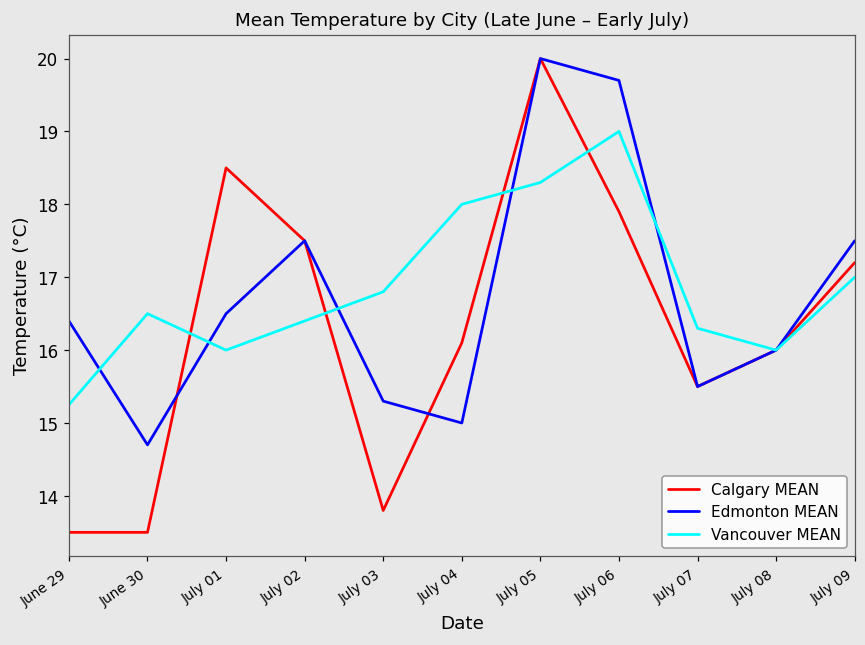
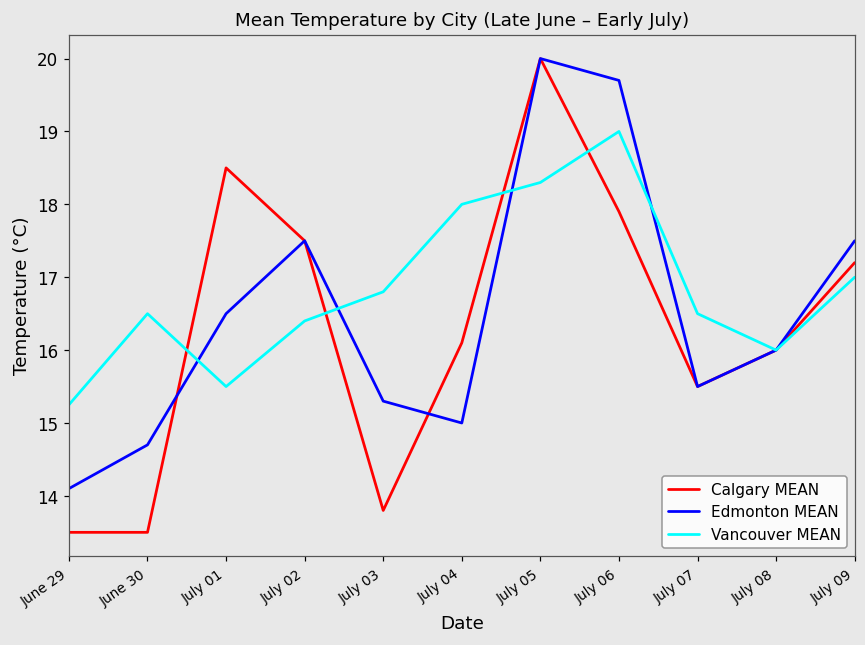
  {
    "Calgary MEAN": {
      "June 29": 13.5,
      "June 30": 13.5,
      "July 01": 18.5,
      "July 03": 13.8,
      "July 04": 16.1,
      "July 06": 17.9,
      "July 09": 17.2
    },
    "Edmonton MEAN": {
-     "June 29": 16.4,
+     "June 29": 14.1,
      "June 30": 14.7,
      "July 01": 16.5,
      "July 03": 15.3,
      "July 04": 15.0,
      "July 06": 19.7,
      "July 09": 17.5
    },
    "Vancouver MEAN": {
      "June 29": 15.3,
      "June 30": 16.5,
-     "July 01": 16.0,
+     "July 01": 15.5,
      "July 02": 16.4,
      "July 03": 16.8,
      "July 04": 18.0,
      "July 05": 18.3,
      "July 06": 19.0,
-     "July 07": 16.3,
+     "July 07": 16.5,
      "July 09": 17.0
    }
  }
